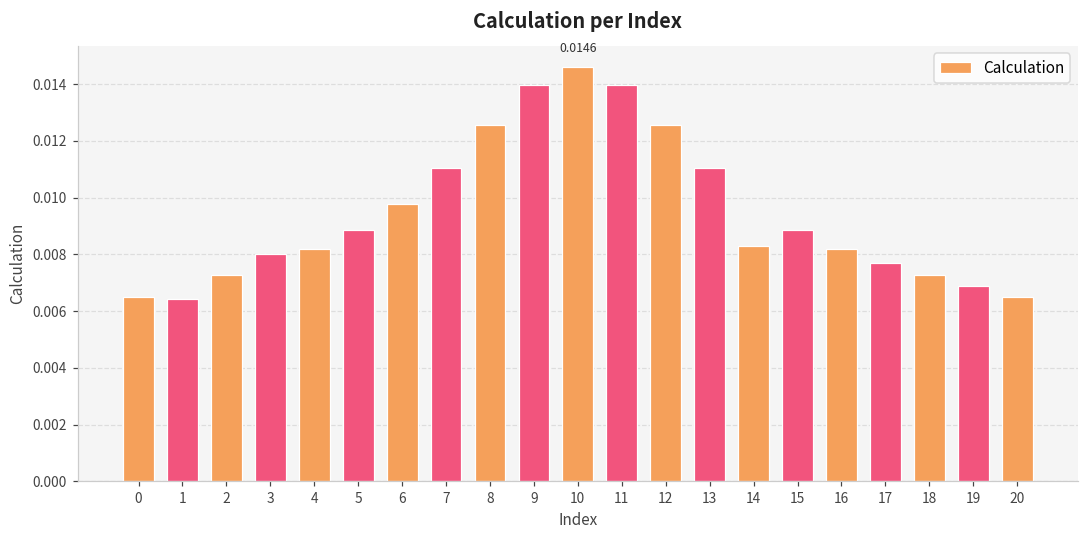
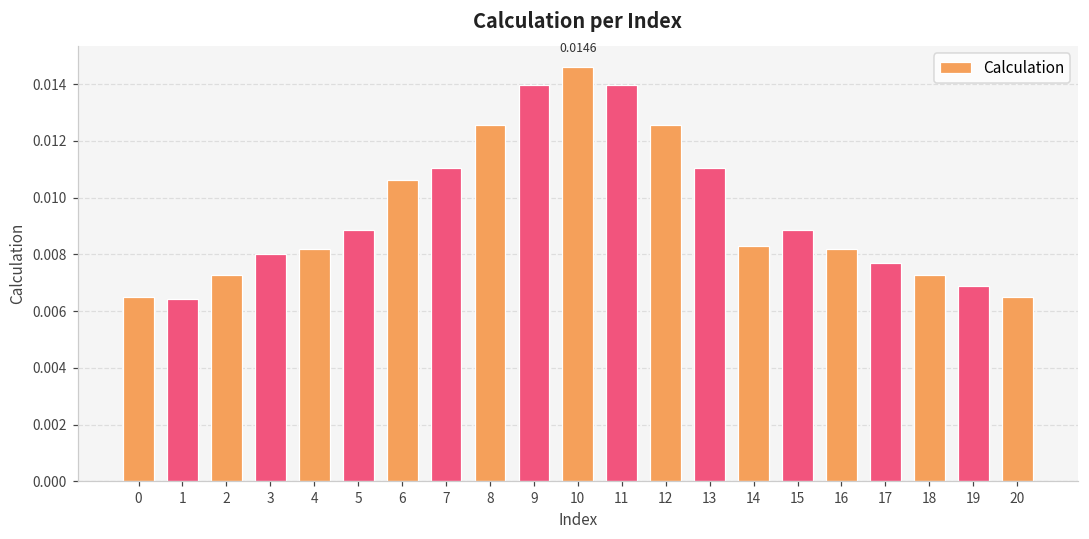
  {
    "0": 0.0065,
    "1": 0.0064,
    "2": 0.0073,
    "3": 0.0080,
    "4": 0.0082,
    "5": 0.0089,
-   "6": 0.0098,
+   "6": 0.0106,
    "7": 0.0110,
    "8": 0.0125,
    "9": 0.0140,
    "11": 0.0140,
    "12": 0.0125,
    "13": 0.0110,
    "14": 0.0083,
    "15": 0.0089,
    "16": 0.0082,
    "17": 0.0077,
    "18": 0.0073,
    "19": 0.0069,
    "20": 0.0065
  }
